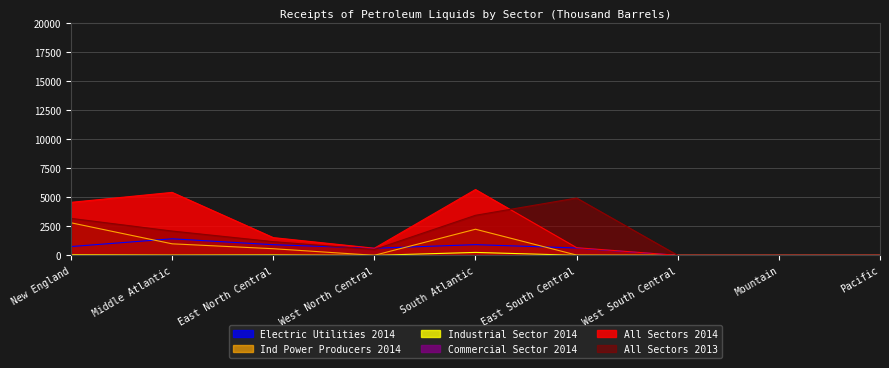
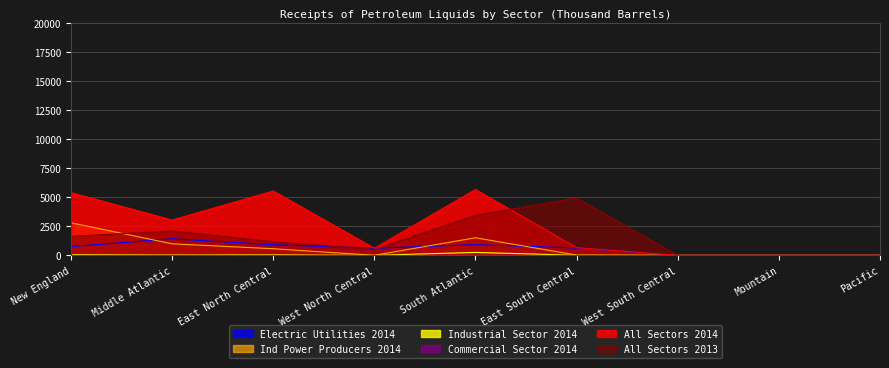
  {
    "Electric Utilities 2014": {
      "New England": 800,
      "Middle Atlantic": 1400,
      "East North Central": 900,
      "South Atlantic": 900
    },
    "Ind Power Producers 2014": {
      "New England": 2800,
      "Middle Atlantic": 1000,
      "East North Central": 600,
-     "South Atlantic": 2200
+     "South Atlantic": 1500
    },
    "Industrial Sector 2014": {
      "South Atlantic": 300
    },
    "Commercial Sector 2014": {
      "South Atlantic": 0
    },
    "All Sectors 2014": {
-     "New England": 4600,
-     "Middle Atlantic": 5400,
-     "East North Central": 1500,
+     "New England": 5400,
+     "Middle Atlantic": 3000,
+     "East North Central": 5500,
      "South Atlantic": 5700
    },
    "All Sectors 2013": {
-     "New England": 3200,
+     "New England": 1600,
      "Middle Atlantic": 2100,
      "East North Central": 1200,
      "South Atlantic": 3400,
      "East South Central": 4900
    }
  }
